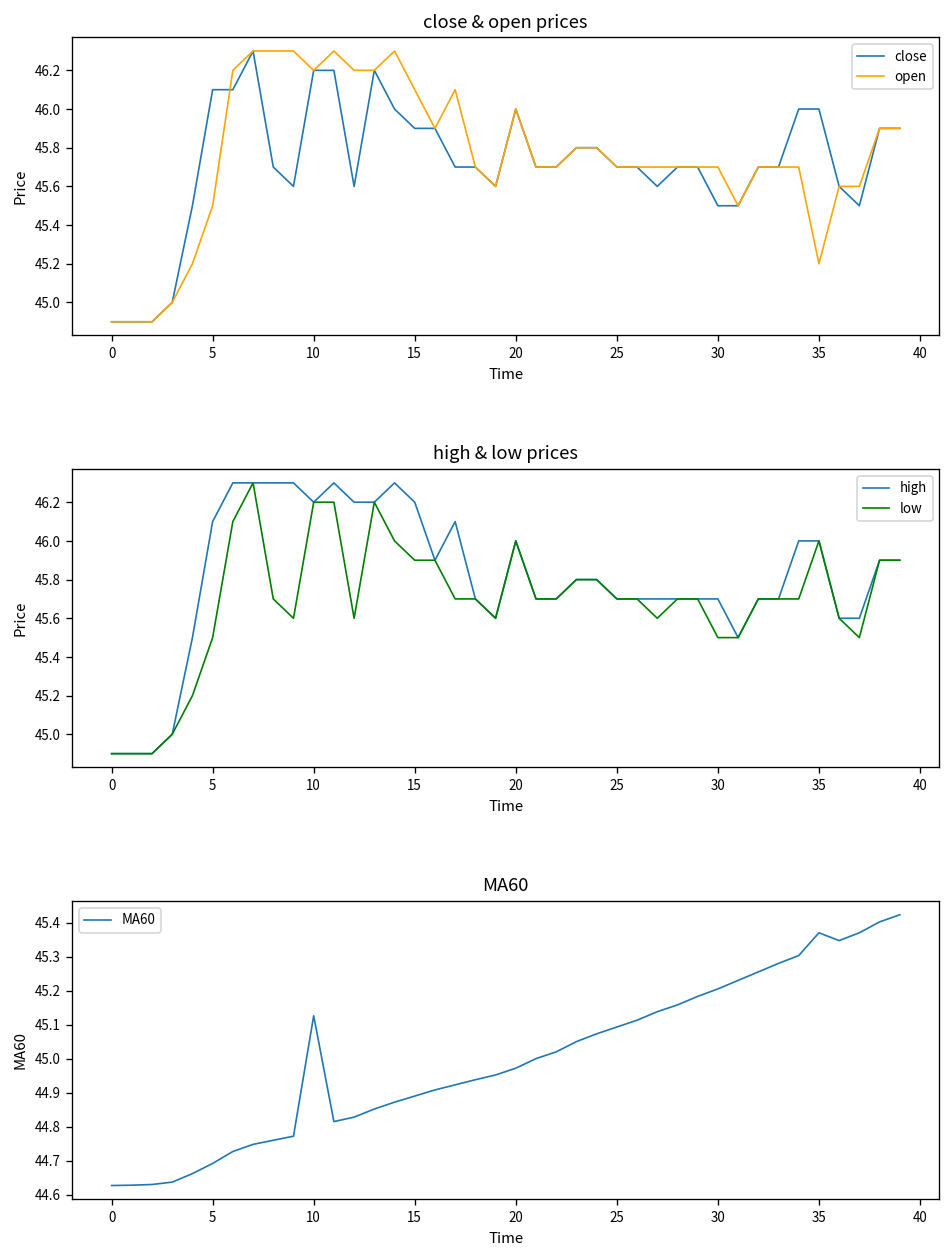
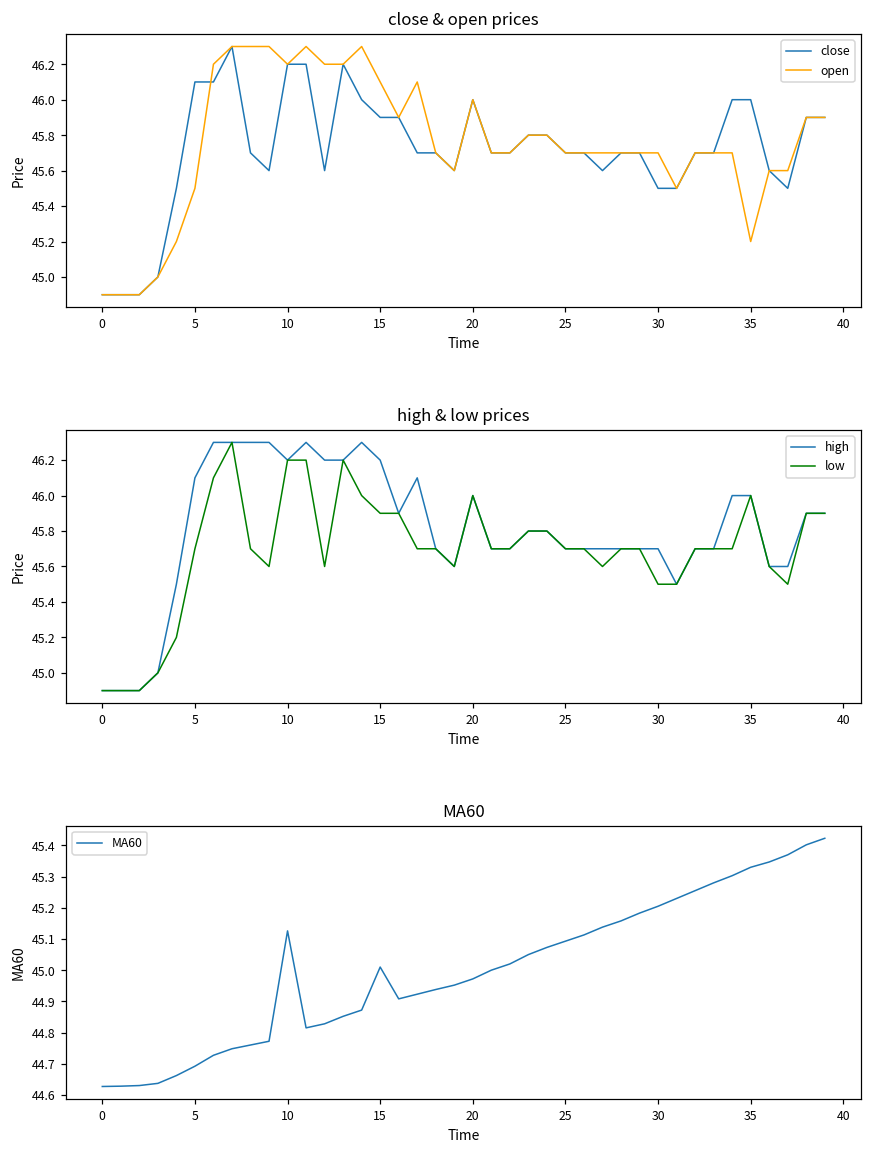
  {
    "close & open prices": {
      "close": {
        "5": 46.10,
        "15": 45.90,
        "30": 45.50,
        "35": 46.00
      },
      "open": {
        "5": 45.50,
        "15": 46.10,
        "30": 45.70,
        "35": 45.20
      }
    },
    "high & low prices": {
      "high": {
        "5": 46.1,
        "15": 46.2,
        "30": 45.7
      },
      "low": {
-       "5": 45.5,
+       "5": 45.7,
        "15": 45.9,
        "30": 45.5
      }
    },
    "MA60": {
      "0": 44.63,
      "5": 44.69,
      "10": 45.13,
-     "15": 44.89,
+     "15": 45.01,
      "20": 44.97,
      "25": 45.09,
      "30": 45.21,
-     "35": 45.37
+     "35": 45.33
    }
  }
